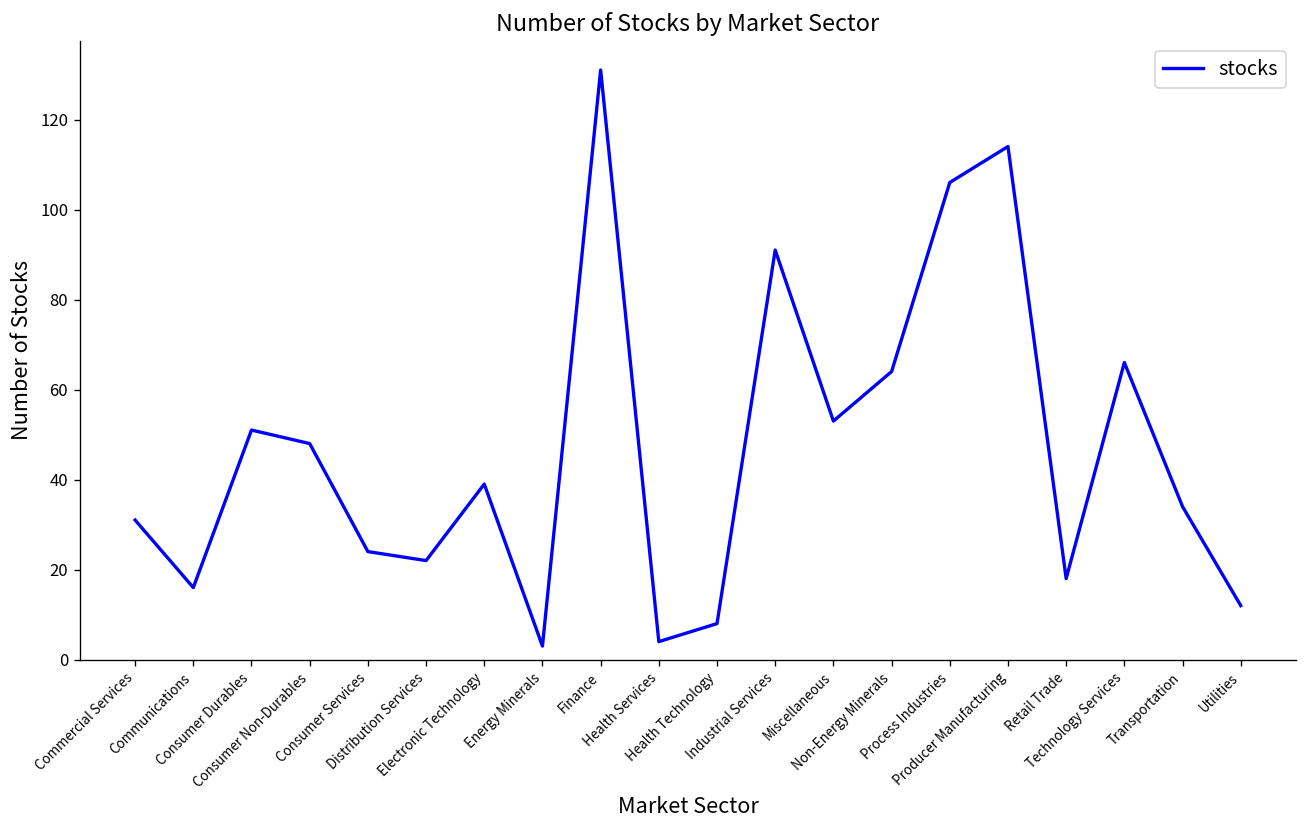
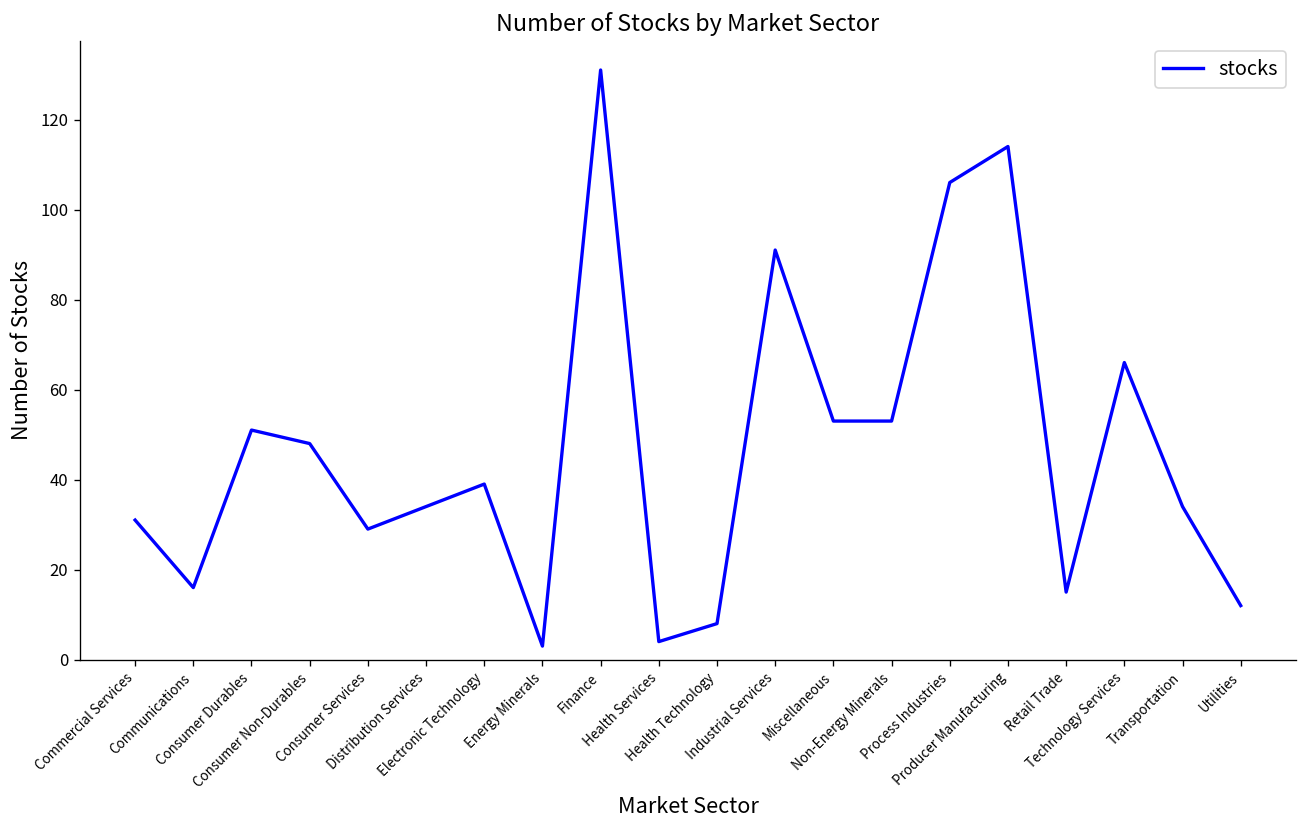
  {
    "Commercial Services": 31,
    "Communications": 16,
    "Consumer Durables": 51,
    "Consumer Non-Durables": 48,
-   "Consumer Services": 24,
-   "Distribution Services": 22,
+   "Consumer Services": 29,
+   "Distribution Services": 34,
    "Electronic Technology": 39,
    "Energy Minerals": 3,
    "Finance": 131,
    "Health Services": 4,
    "Health Technology": 8,
    "Industrial Services": 91,
    "Miscellaneous": 53,
-   "Non-Energy Minerals": 64,
+   "Non-Energy Minerals": 53,
    "Process Industries": 106,
    "Producer Manufacturing": 114,
-   "Retail Trade": 18,
+   "Retail Trade": 15,
    "Technology Services": 66,
    "Transportation": 34,
    "Utilities": 12
  }
